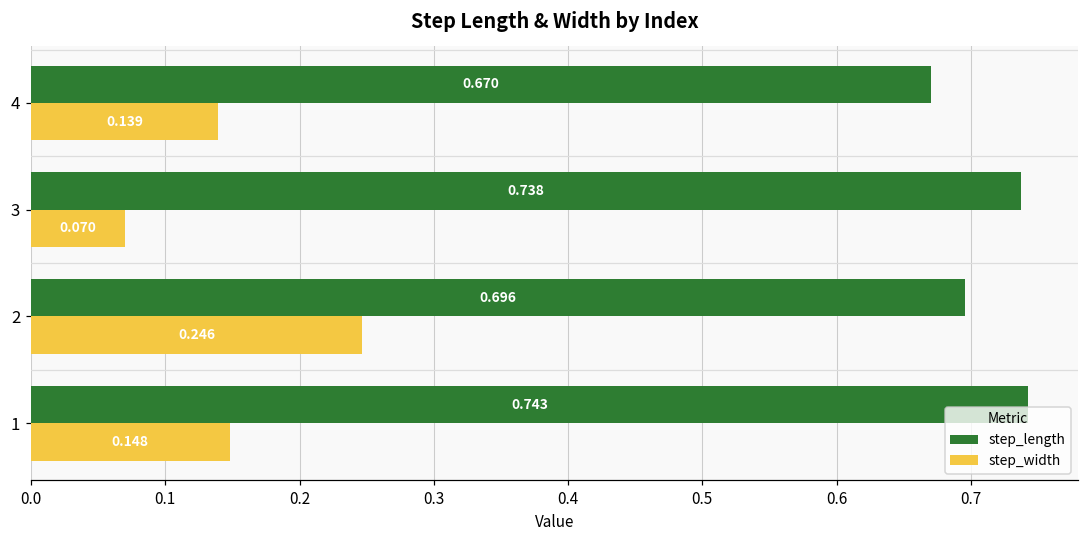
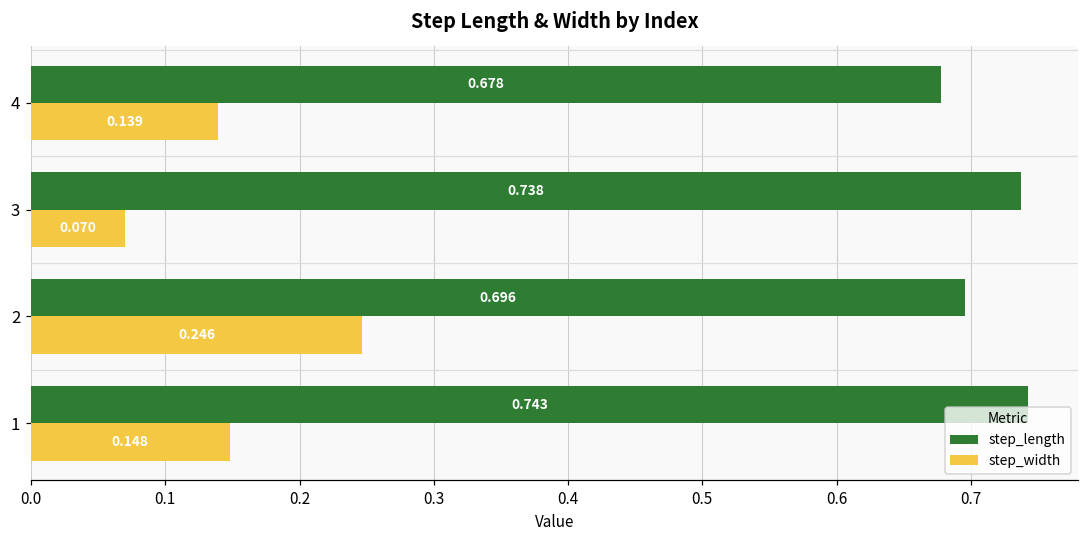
  {
    "step_length": {
-     "4": 0.670,
+     "4": 0.678,
      "3": 0.738,
      "2": 0.696,
      "1": 0.743
    },
    "step_width": {
      "4": 0.139,
      "3": 0.070,
      "2": 0.246,
      "1": 0.148
    }
  }
